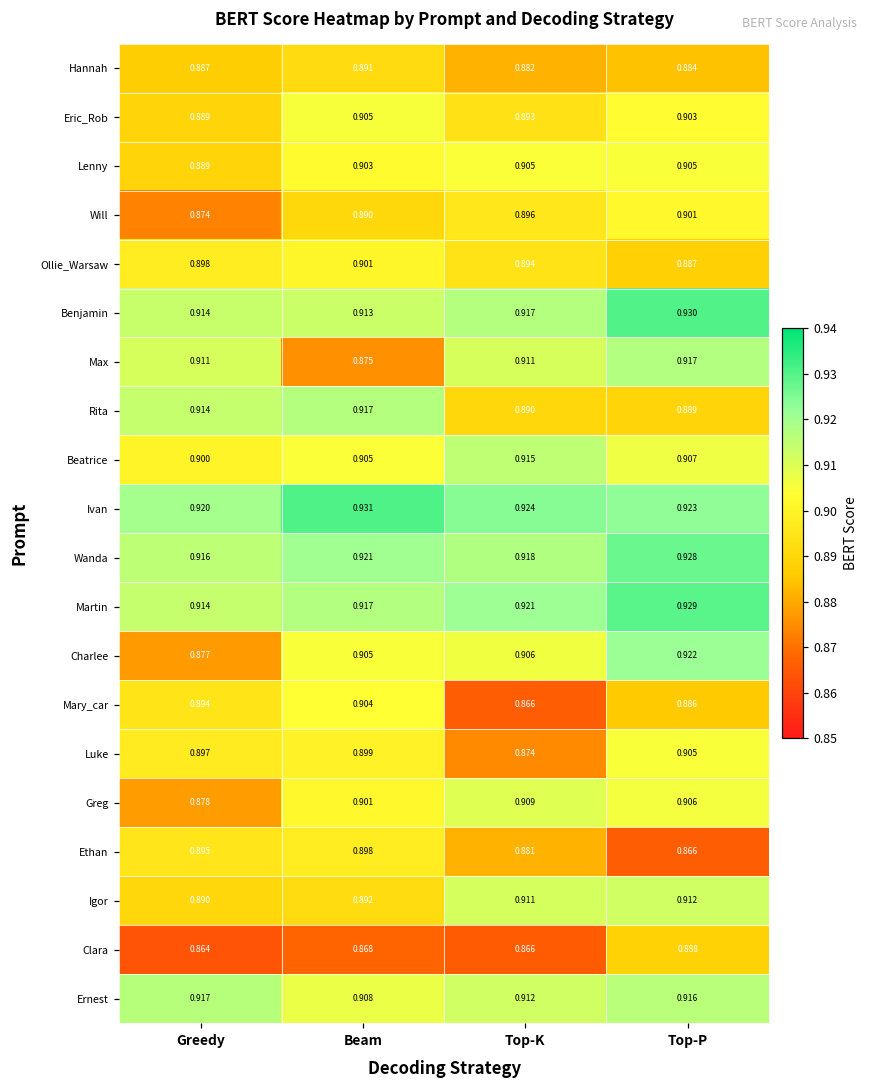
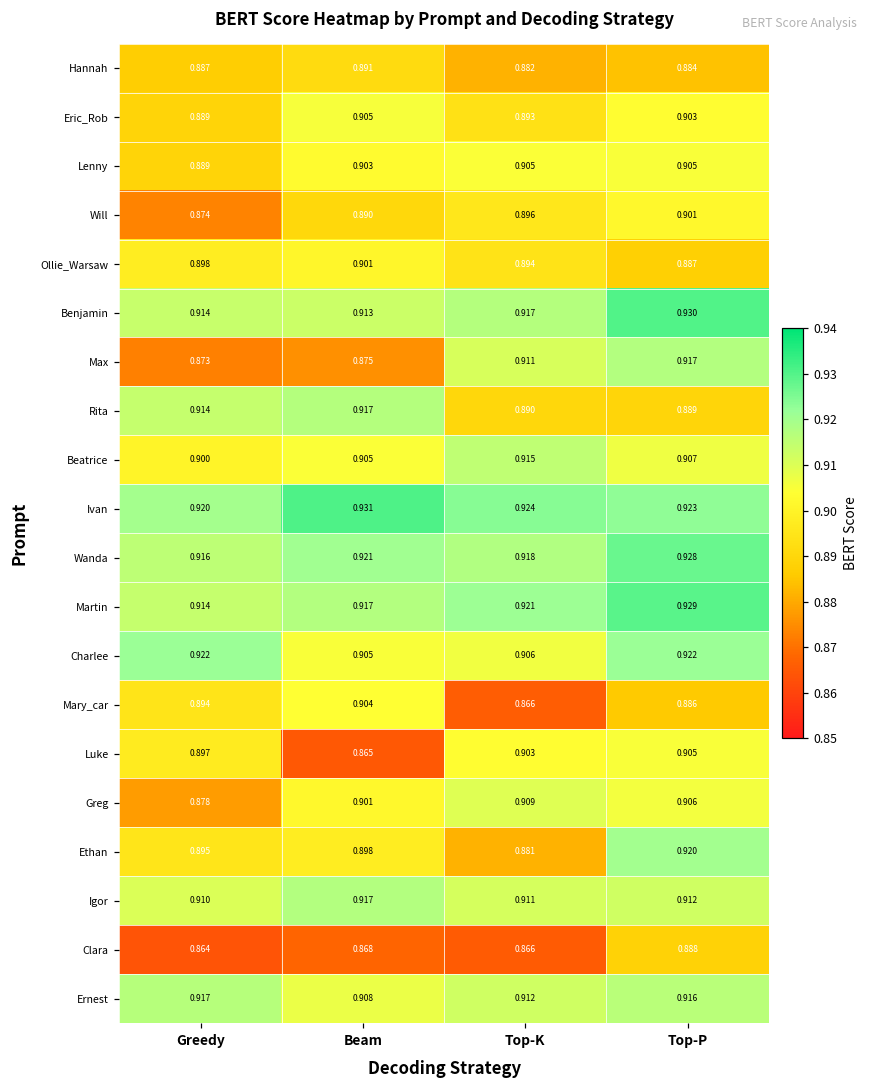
  {
    "Hannah": {
      "Greedy": 0.887,
      "Beam": 0.891,
      "Top-K": 0.882,
      "Top-P": 0.884
    },
    "Eric_Rob": {
      "Greedy": 0.889,
      "Beam": 0.905,
      "Top-K": 0.893,
      "Top-P": 0.903
    },
    "Lenny": {
      "Greedy": 0.889,
      "Beam": 0.903,
      "Top-K": 0.905,
      "Top-P": 0.905
    },
    "Will": {
      "Greedy": 0.874,
      "Beam": 0.890,
      "Top-K": 0.896,
      "Top-P": 0.901
    },
    "Ollie_Warsaw": {
      "Greedy": 0.898,
      "Beam": 0.901,
      "Top-K": 0.894,
      "Top-P": 0.887
    },
    "Benjamin": {
      "Greedy": 0.914,
      "Beam": 0.913,
      "Top-K": 0.917,
      "Top-P": 0.930
    },
    "Max": {
-     "Greedy": 0.911,
+     "Greedy": 0.873,
      "Beam": 0.875,
      "Top-K": 0.911,
      "Top-P": 0.917
    },
    "Rita": {
      "Greedy": 0.914,
      "Beam": 0.917,
      "Top-K": 0.890,
      "Top-P": 0.889
    },
    "Beatrice": {
      "Greedy": 0.900,
      "Beam": 0.905,
      "Top-K": 0.915,
      "Top-P": 0.907
    },
    "Ivan": {
      "Greedy": 0.920,
      "Beam": 0.931,
      "Top-K": 0.924,
      "Top-P": 0.923
    },
    "Wanda": {
      "Greedy": 0.916,
      "Beam": 0.921,
      "Top-K": 0.918,
      "Top-P": 0.928
    },
    "Martin": {
      "Greedy": 0.914,
      "Beam": 0.917,
      "Top-K": 0.921,
      "Top-P": 0.929
    },
    "Charlee": {
-     "Greedy": 0.877,
+     "Greedy": 0.922,
      "Beam": 0.905,
      "Top-K": 0.906,
      "Top-P": 0.922
    },
    "Mary_car": {
      "Greedy": 0.894,
      "Beam": 0.904,
      "Top-K": 0.866,
      "Top-P": 0.886
    },
    "Luke": {
      "Greedy": 0.897,
-     "Beam": 0.899,
-     "Top-K": 0.874,
+     "Beam": 0.865,
+     "Top-K": 0.903,
      "Top-P": 0.905
    },
    "Greg": {
      "Greedy": 0.878,
      "Beam": 0.901,
      "Top-K": 0.909,
      "Top-P": 0.906
    },
    "Ethan": {
      "Greedy": 0.895,
      "Beam": 0.898,
      "Top-K": 0.881,
-     "Top-P": 0.866
+     "Top-P": 0.920
    },
    "Igor": {
-     "Greedy": 0.890,
-     "Beam": 0.892,
+     "Greedy": 0.910,
+     "Beam": 0.917,
      "Top-K": 0.911,
      "Top-P": 0.912
    },
    "Clara": {
      "Greedy": 0.864,
      "Beam": 0.868,
      "Top-K": 0.866,
      "Top-P": 0.888
    },
    "Ernest": {
      "Greedy": 0.917,
      "Beam": 0.908,
      "Top-K": 0.912,
      "Top-P": 0.916
    }
  }
